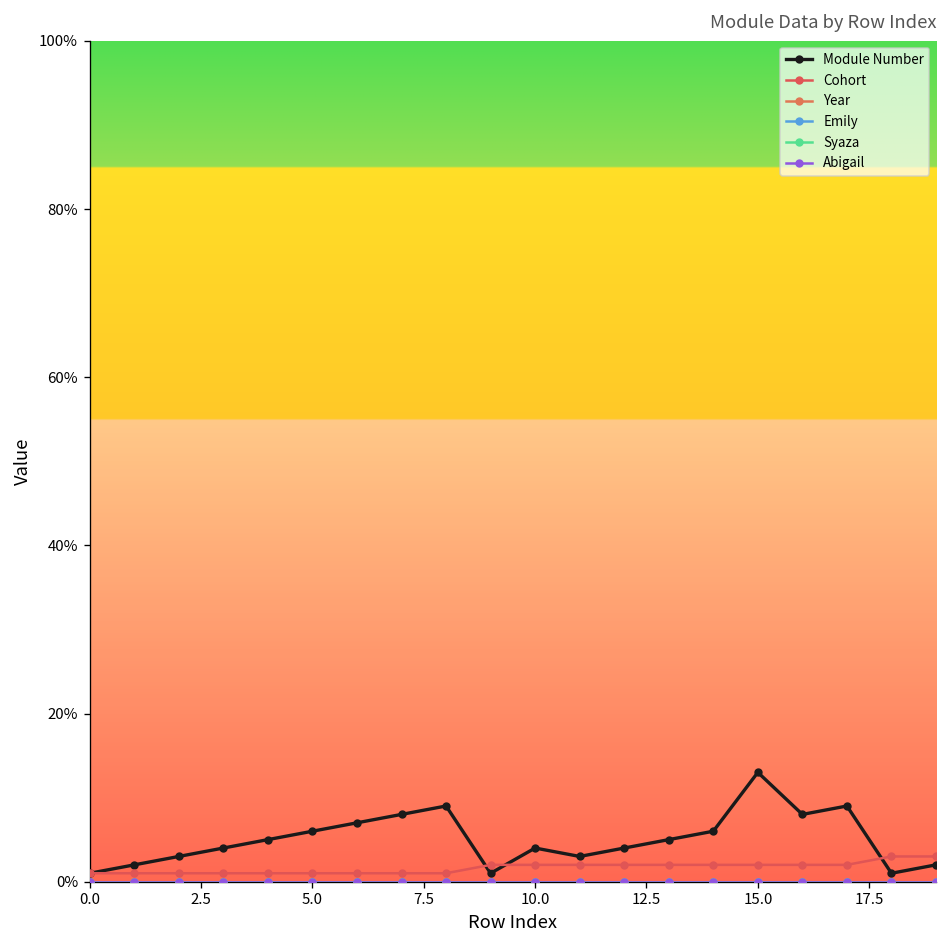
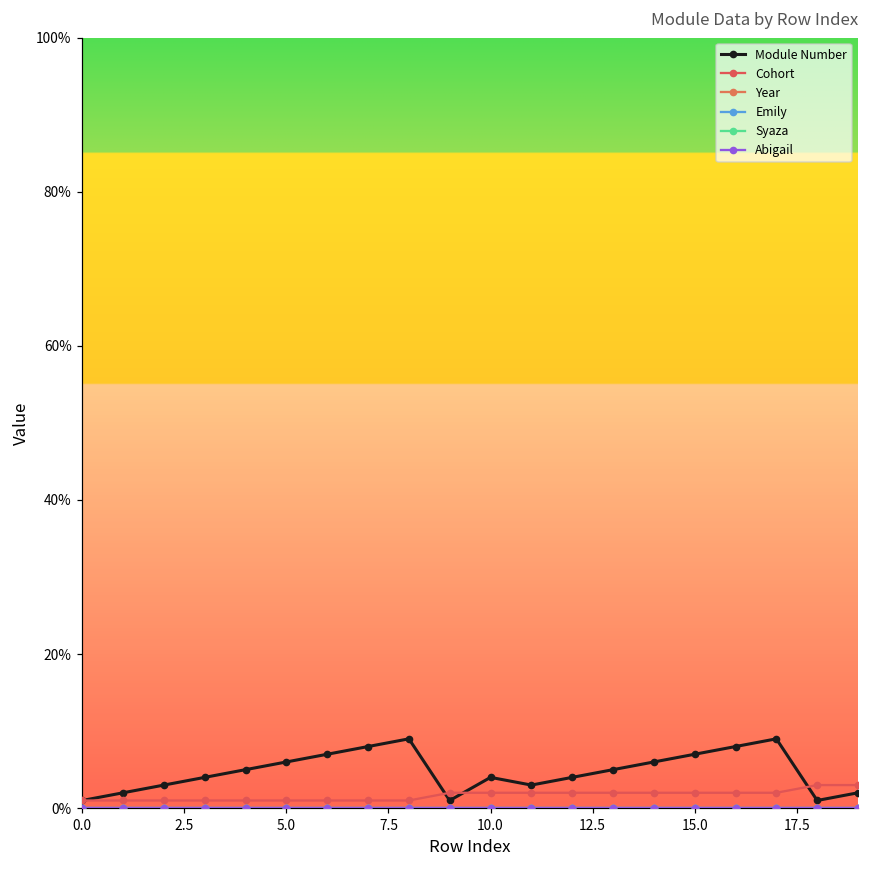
  {
    "Module Number": {
      "5.0": "6%",
      "10.0": "4%",
-     "15.0": "13%"
+     "15.0": "7%"
    },
    "Abigail": {
      "0.0": "0%",
      "5.0": "0%",
      "10.0": "0%",
      "15.0": "0%"
    }
  }
